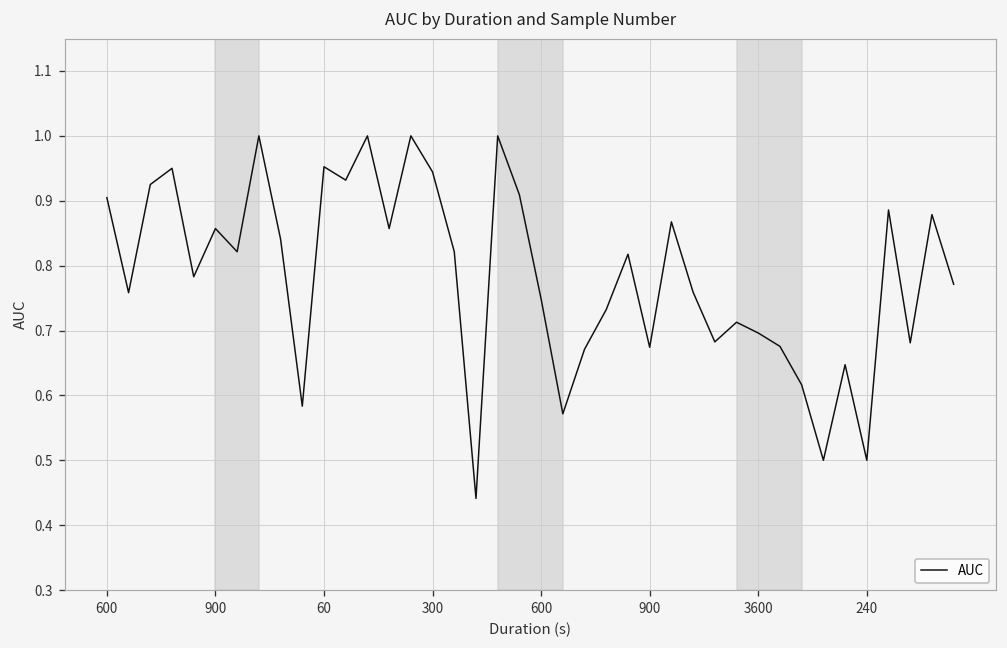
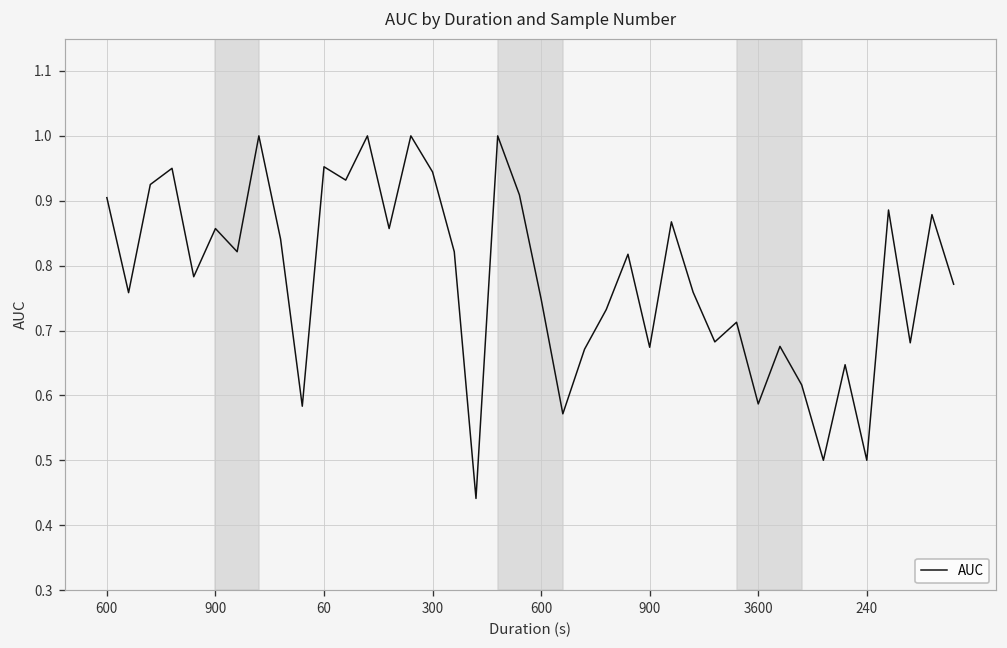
  {
    "60": 0.95,
    "300": 0.94,
-   "3600": 0.70,
+   "3600": 0.59,
    "240": 0.50
  }
